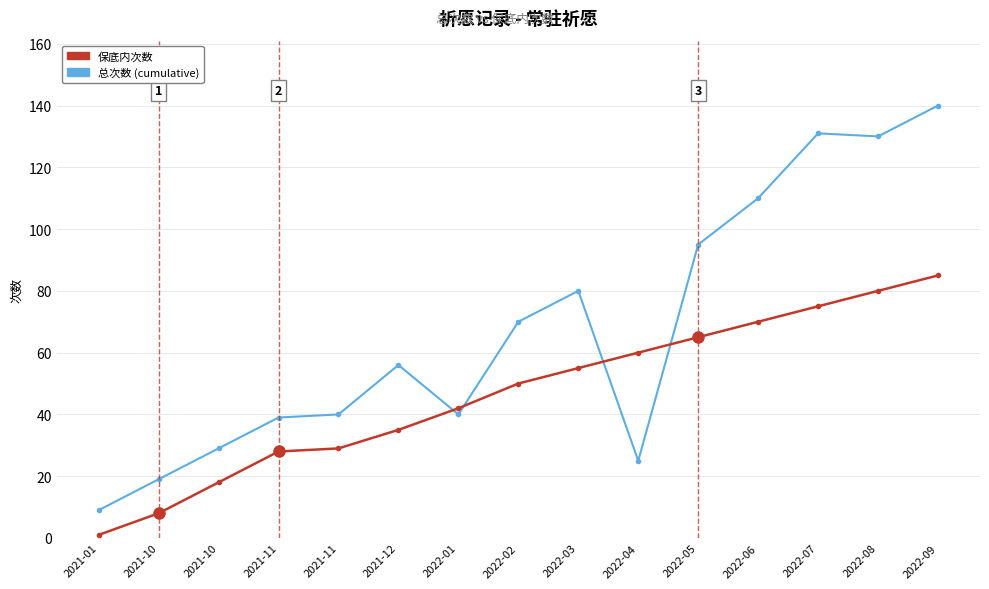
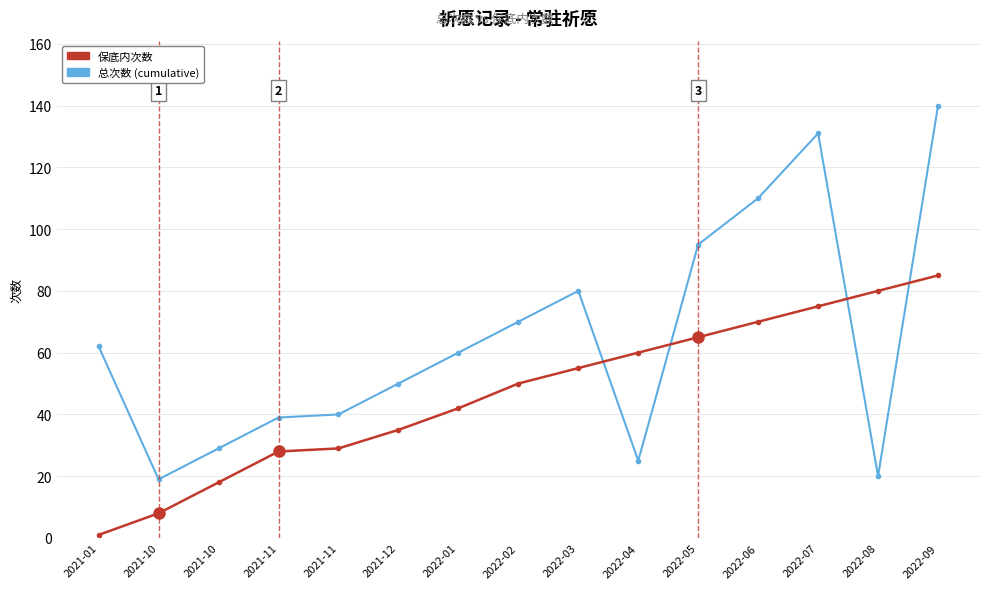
  {
    "总次数 (cumulative)": {
-     "2021-01": 9,
-     "2021-12": 56,
-     "2022-01": 40,
+     "2021-01": 62,
+     "2021-12": 50,
+     "2022-01": 60,
      "2022-02": 70,
      "2022-03": 80,
      "2022-04": 25,
      "2022-05": 95,
      "2022-06": 110,
      "2022-07": 131,
-     "2022-08": 130,
+     "2022-08": 20,
      "2022-09": 140
    }
  }
